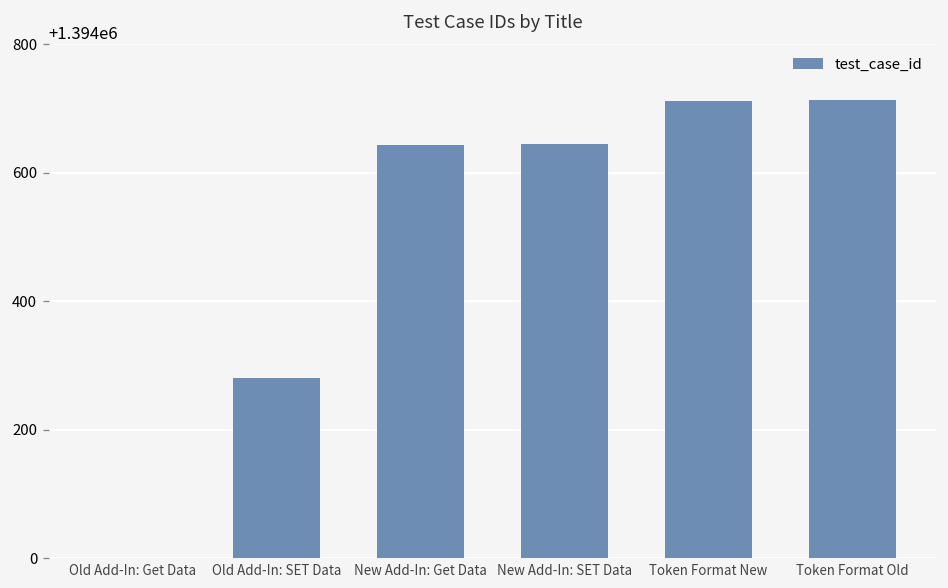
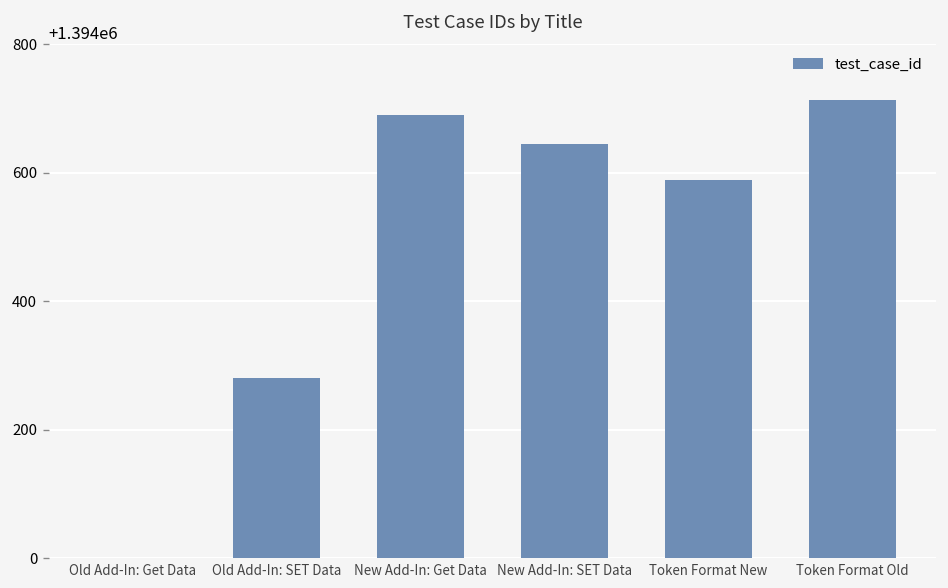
  {
    "Old Add-In: SET Data": 1394280,
-   "New Add-In: Get Data": 1394640,
+   "New Add-In: Get Data": 1394690,
    "New Add-In: SET Data": 1394650,
-   "Token Format New": 1394710,
+   "Token Format New": 1394590,
    "Token Format Old": 1394710
  }
